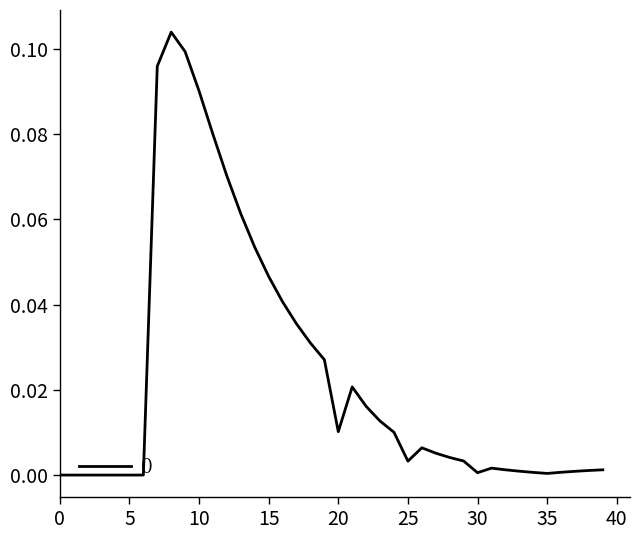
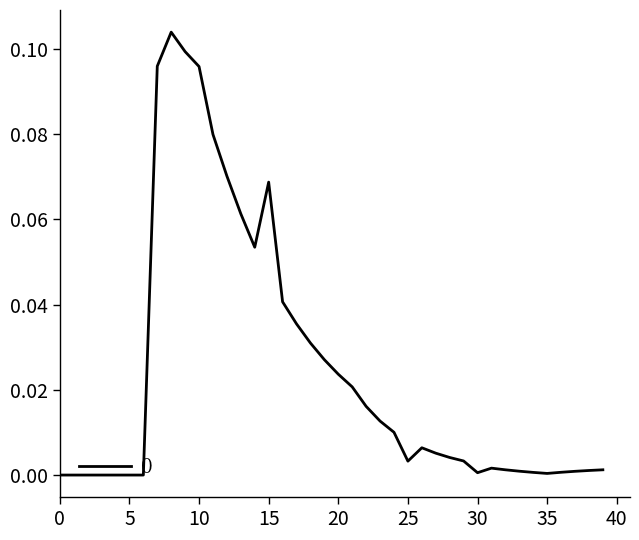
  {
    "0": 0.000,
    "5": 0.000,
-   "10": 0.090,
-   "15": 0.047,
-   "20": 0.010,
+   "10": 0.096,
+   "15": 0.069,
+   "20": 0.024,
    "25": 0.003,
    "30": 0.001,
    "35": 0.000
  }
